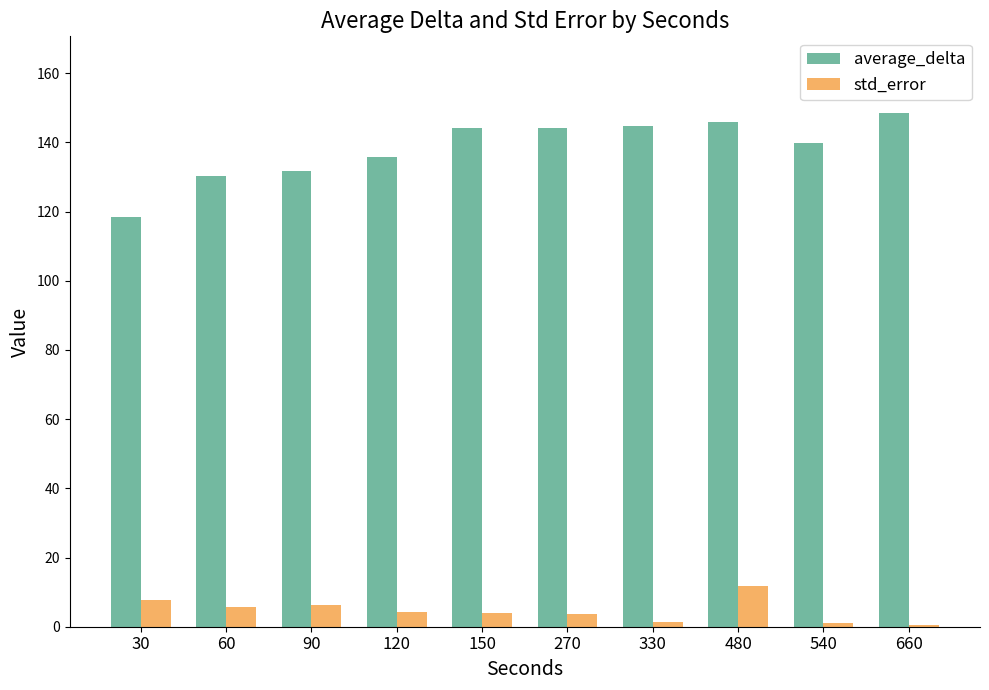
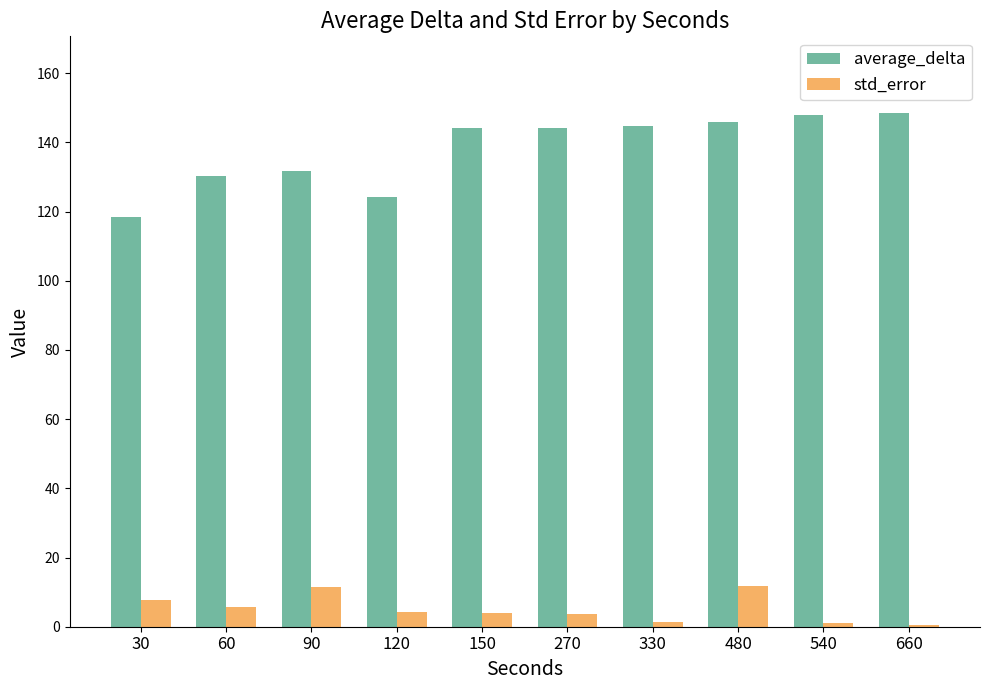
  {
    "average_delta": {
      "30": 118,
      "60": 130,
      "90": 132,
-     "120": 136,
+     "120": 124,
      "150": 144,
      "270": 144,
      "330": 145,
      "480": 146,
-     "540": 140,
+     "540": 148,
      "660": 148
    },
    "std_error": {
      "30": 8,
      "60": 6,
-     "90": 6,
+     "90": 12,
      "120": 4,
      "150": 4,
      "270": 4,
      "330": 1,
      "480": 12,
      "540": 1
    }
  }
